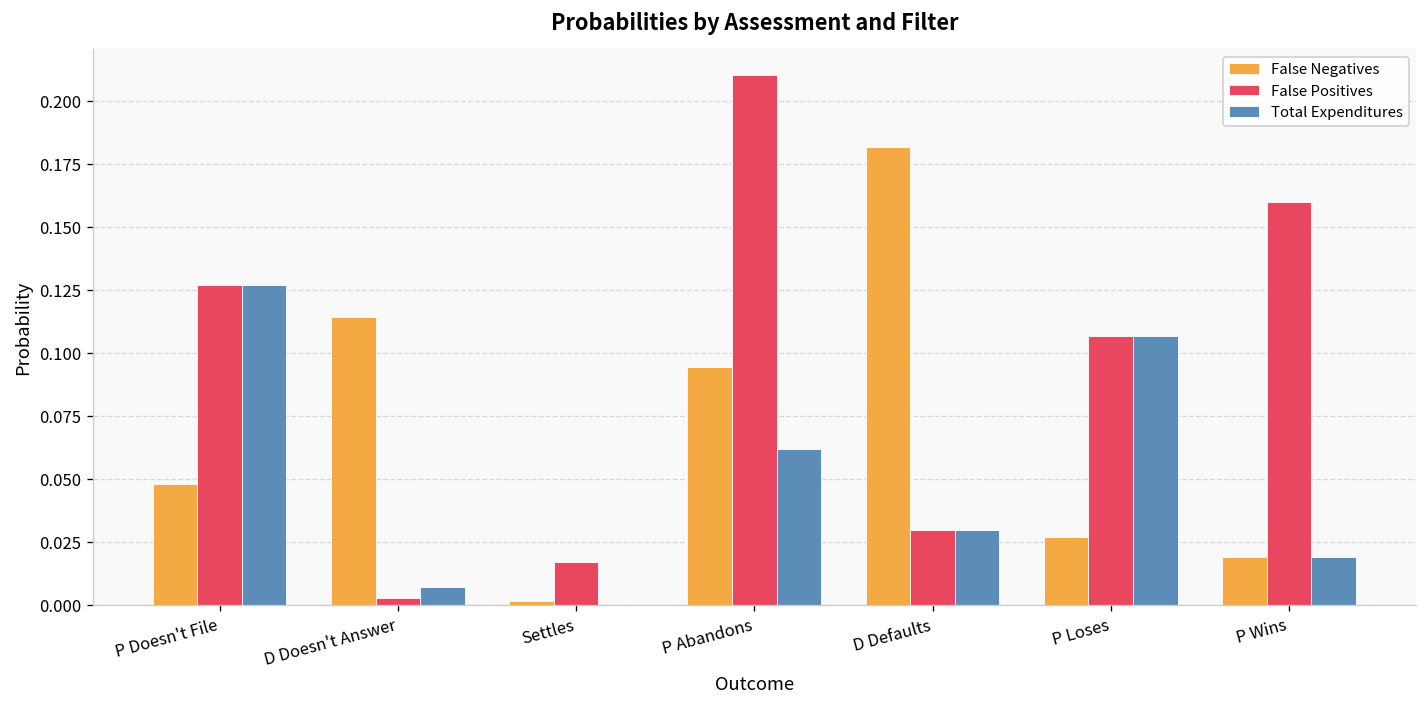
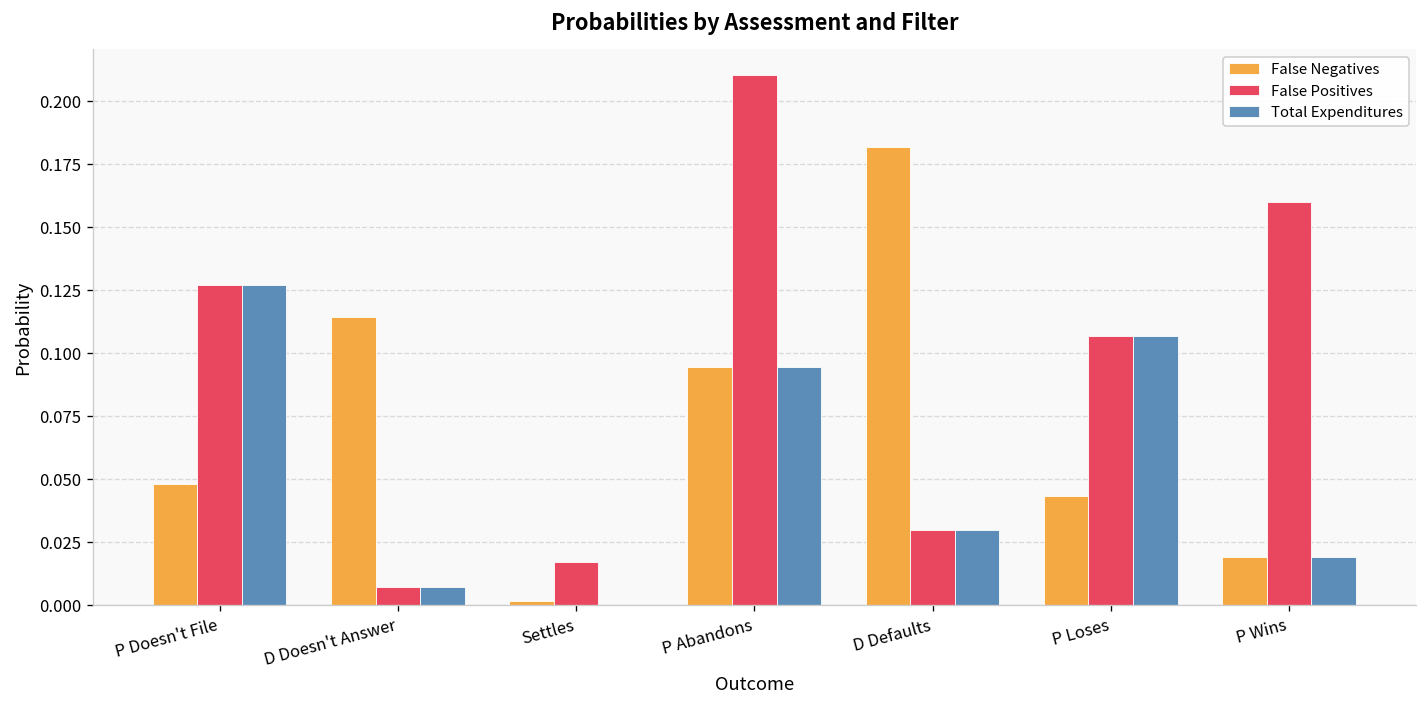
  {
    "False Negatives": {
      "P Doesn't File": 0.048,
      "D Doesn't Answer": 0.114,
      "Settles": 0.001,
      "P Abandons": 0.094,
      "D Defaults": 0.182,
-     "P Loses": 0.027,
+     "P Loses": 0.043,
      "P Wins": 0.019
    },
    "False Positives": {
      "P Doesn't File": 0.127,
-     "D Doesn't Answer": 0.003,
+     "D Doesn't Answer": 0.007,
      "Settles": 0.017,
      "P Abandons": 0.210,
      "D Defaults": 0.030,
      "P Loses": 0.107,
      "P Wins": 0.160
    },
    "Total Expenditures": {
      "P Doesn't File": 0.127,
      "D Doesn't Answer": 0.007,
-     "P Abandons": 0.062,
+     "P Abandons": 0.094,
      "D Defaults": 0.030,
      "P Loses": 0.107,
      "P Wins": 0.019
    }
  }
